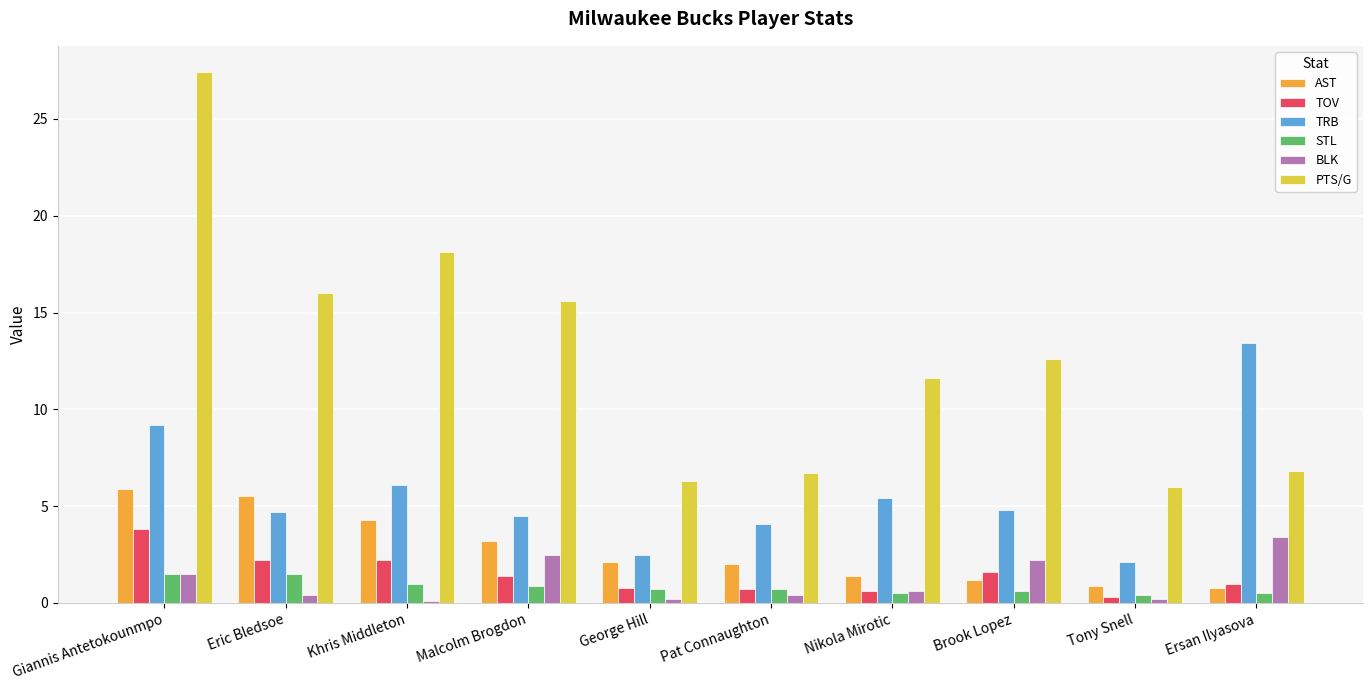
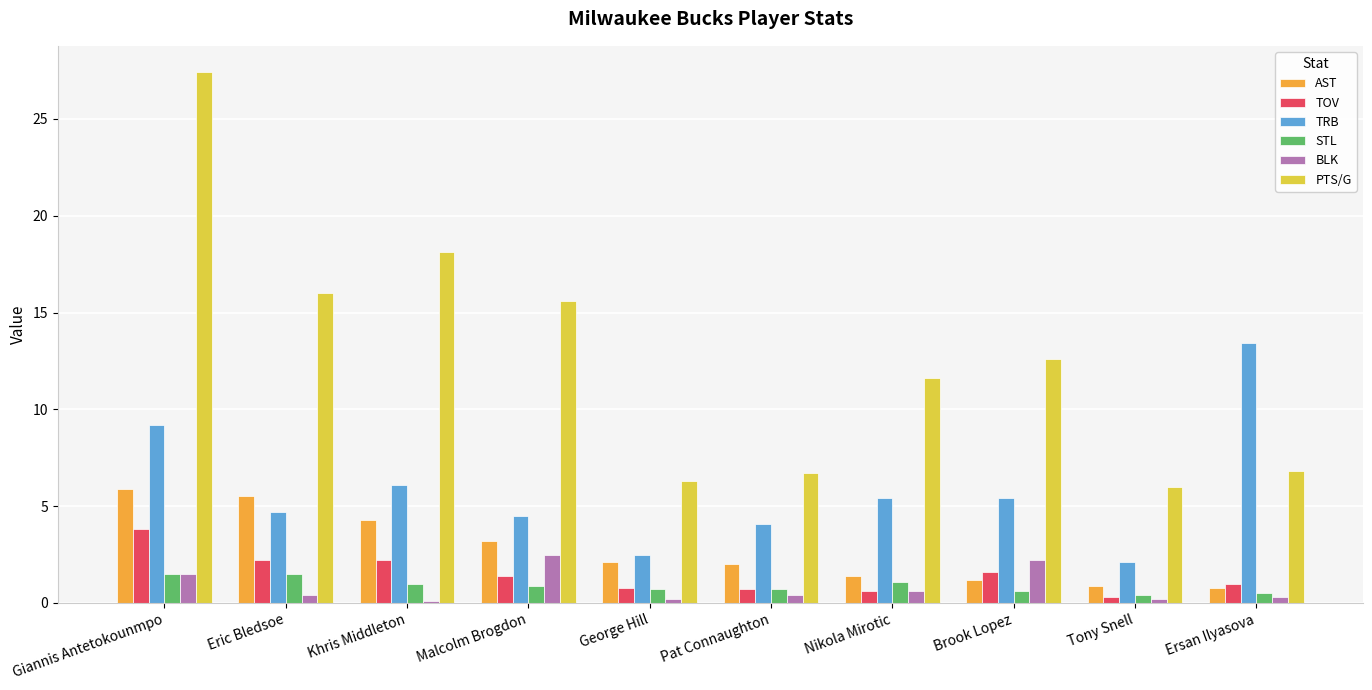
  {
    "TOV": {
      "Giannis Antetokounmpo": 3.8,
      "Eric Bledsoe": 2.2,
      "Khris Middleton": 2.2,
      "Malcolm Brogdon": 1.4,
      "George Hill": 0.8,
      "Pat Connaughton": 0.7,
      "Nikola Mirotic": 0.6,
      "Brook Lopez": 1.6,
      "Tony Snell": 0.3,
      "Ersan Ilyasova": 1.0
    },
    "TRB": {
      "Giannis Antetokounmpo": 9.2,
      "Eric Bledsoe": 4.7,
      "Khris Middleton": 6.1,
      "Malcolm Brogdon": 4.5,
      "George Hill": 2.5,
      "Pat Connaughton": 4.1,
      "Nikola Mirotic": 5.4,
-     "Brook Lopez": 4.8,
+     "Brook Lopez": 5.4,
      "Tony Snell": 2.1,
      "Ersan Ilyasova": 13.4
    },
    "STL": {
      "Giannis Antetokounmpo": 1.5,
      "Eric Bledsoe": 1.5,
      "Khris Middleton": 1.0,
      "Malcolm Brogdon": 0.9,
      "George Hill": 0.7,
      "Pat Connaughton": 0.7,
-     "Nikola Mirotic": 0.5,
+     "Nikola Mirotic": 1.1,
      "Brook Lopez": 0.6,
      "Tony Snell": 0.4,
      "Ersan Ilyasova": 0.5
    },
    "BLK": {
      "Giannis Antetokounmpo": 1.5,
      "Eric Bledsoe": 0.4,
      "Malcolm Brogdon": 2.5,
      "George Hill": 0.2,
      "Pat Connaughton": 0.4,
      "Nikola Mirotic": 0.6,
      "Brook Lopez": 2.2,
      "Tony Snell": 0.2,
-     "Ersan Ilyasova": 3.4
+     "Ersan Ilyasova": 0.3
    }
  }
